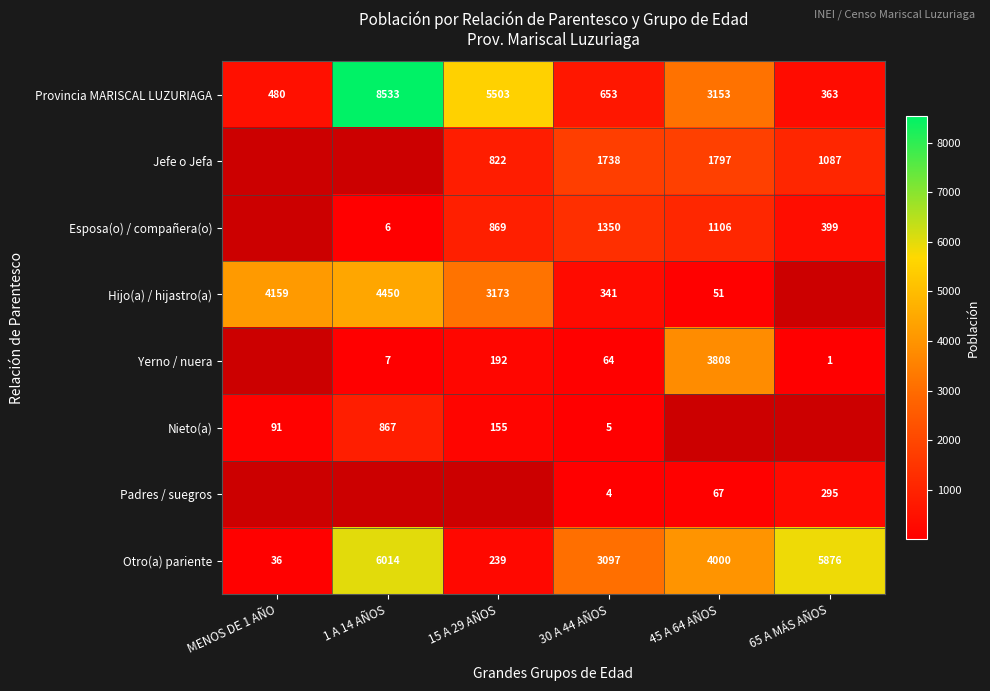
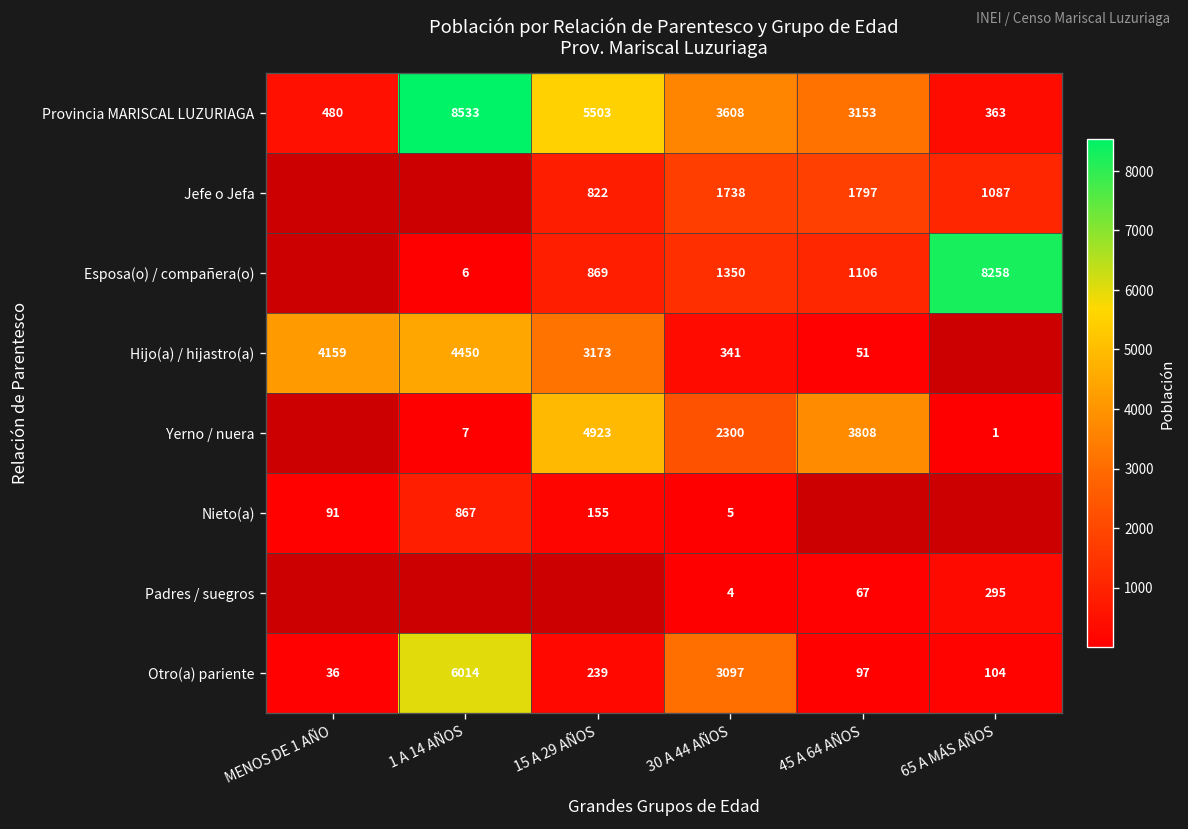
  {
    "Provincia MARISCAL LUZURIAGA": {
      "MENOS DE 1 AÑO": 480,
      "1 A 14 AÑOS": 8533,
      "15 A 29 AÑOS": 5503,
-     "30 A 44 AÑOS": 653,
+     "30 A 44 AÑOS": 3608,
      "45 A 64 AÑOS": 3153,
      "65 A MÁS AÑOS": 363
    },
    "Jefe o Jefa": {
      "15 A 29 AÑOS": 822,
      "30 A 44 AÑOS": 1738,
      "45 A 64 AÑOS": 1797,
      "65 A MÁS AÑOS": 1087
    },
    "Esposa(o) / compañera(o)": {
      "1 A 14 AÑOS": 6,
      "15 A 29 AÑOS": 869,
      "30 A 44 AÑOS": 1350,
      "45 A 64 AÑOS": 1106,
-     "65 A MÁS AÑOS": 399
+     "65 A MÁS AÑOS": 8258
    },
    "Hijo(a) / hijastro(a)": {
      "MENOS DE 1 AÑO": 4159,
      "1 A 14 AÑOS": 4450,
      "15 A 29 AÑOS": 3173,
      "30 A 44 AÑOS": 341,
      "45 A 64 AÑOS": 51
    },
    "Yerno / nuera": {
      "1 A 14 AÑOS": 7,
-     "15 A 29 AÑOS": 192,
-     "30 A 44 AÑOS": 64,
+     "15 A 29 AÑOS": 4923,
+     "30 A 44 AÑOS": 2300,
      "45 A 64 AÑOS": 3808,
      "65 A MÁS AÑOS": 1
    },
    "Nieto(a)": {
      "MENOS DE 1 AÑO": 91,
      "1 A 14 AÑOS": 867,
      "15 A 29 AÑOS": 155,
      "30 A 44 AÑOS": 5
    },
    "Padres / suegros": {
      "30 A 44 AÑOS": 4,
      "45 A 64 AÑOS": 67,
      "65 A MÁS AÑOS": 295
    },
    "Otro(a) pariente": {
      "MENOS DE 1 AÑO": 36,
      "1 A 14 AÑOS": 6014,
      "15 A 29 AÑOS": 239,
      "30 A 44 AÑOS": 3097,
-     "45 A 64 AÑOS": 4000,
-     "65 A MÁS AÑOS": 5876
+     "45 A 64 AÑOS": 97,
+     "65 A MÁS AÑOS": 104
    }
  }
